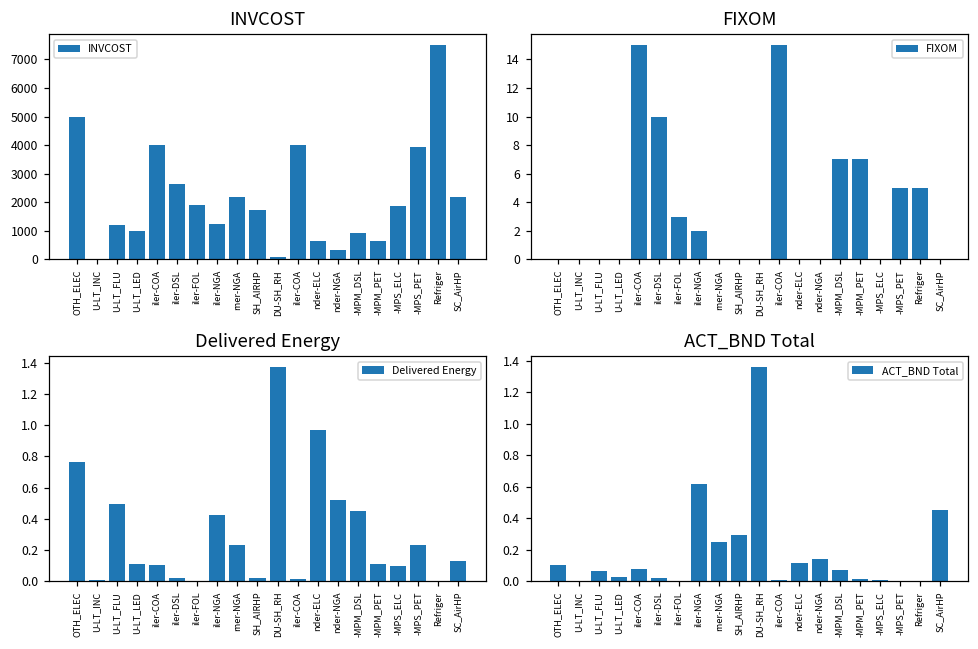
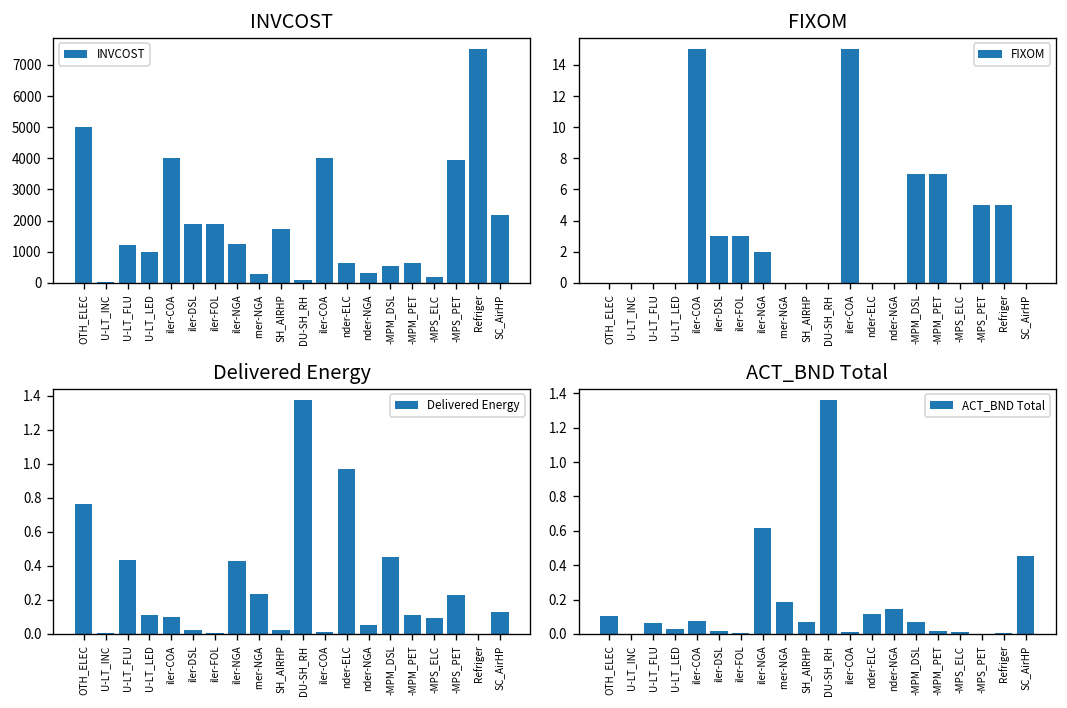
  {
    "INVCOST": {
      "OTH_ELEC": 5000,
      "U-LT_FLU": 1200,
      "U-LT_LED": 1000,
-     "iler-DSL": 2600,
+     "iler-DSL": 1900,
      "iler-FOL": 1900,
      "iler-NGA": 1300,
-     "rner-NGA": 2200,
+     "rner-NGA": 300,
      "SH_AIRHP": 1700,
      "nder-ELC": 700,
      "nder-NGA": 300,
-     "-MPM_DSL": 900,
+     "-MPM_DSL": 600,
      "-MPM_PET": 700,
-     "-MPS_ELC": 1900,
+     "-MPS_ELC": 200,
      "-MPS_PET": 3900,
      "Refriger": 7500,
      "SC_AirHP": 2200
    },
    "FIXOM": {
      "OTH_ELEC": 0,
      "U-LT_INC": 0,
      "U-LT_FLU": 0,
      "U-LT_LED": 0,
-     "iler-DSL": 10,
+     "iler-DSL": 3,
      "iler-FOL": 3,
      "iler-NGA": 2,
      "rner-NGA": 0,
      "SH_AIRHP": 0,
      "DU-SH_RH": 0,
      "nder-ELC": 0,
      "nder-NGA": 0,
      "-MPM_DSL": 7,
      "-MPM_PET": 7,
      "-MPS_ELC": 0,
      "-MPS_PET": 5,
      "Refriger": 5,
      "SC_AirHP": 0
    },
    "Delivered Energy": {
      "OTH_ELEC": 0.76,
-     "U-LT_FLU": 0.49,
+     "U-LT_FLU": 0.43,
      "U-LT_LED": 0.11,
      "iler-DSL": 0.02,
      "iler-NGA": 0.43,
      "rner-NGA": 0.23,
      "SH_AIRHP": 0.02,
      "DU-SH_RH": 1.37,
      "nder-ELC": 0.97,
-     "nder-NGA": 0.52,
+     "nder-NGA": 0.05,
      "-MPM_DSL": 0.45,
      "-MPM_PET": 0.11,
      "-MPS_ELC": 0.10,
      "-MPS_PET": 0.23,
      "SC_AirHP": 0.13
    },
    "ACT_BND Total": {
      "OTH_ELEC": 0.10,
      "U-LT_FLU": 0.07,
      "U-LT_LED": 0.03,
      "iler-DSL": 0.02,
      "iler-NGA": 0.62,
-     "rner-NGA": 0.25,
-     "SH_AIRHP": 0.29,
+     "rner-NGA": 0.19,
+     "SH_AIRHP": 0.07,
      "DU-SH_RH": 1.36,
      "nder-ELC": 0.11,
      "nder-NGA": 0.14,
      "-MPM_DSL": 0.07,
      "SC_AirHP": 0.45
    }
  }
